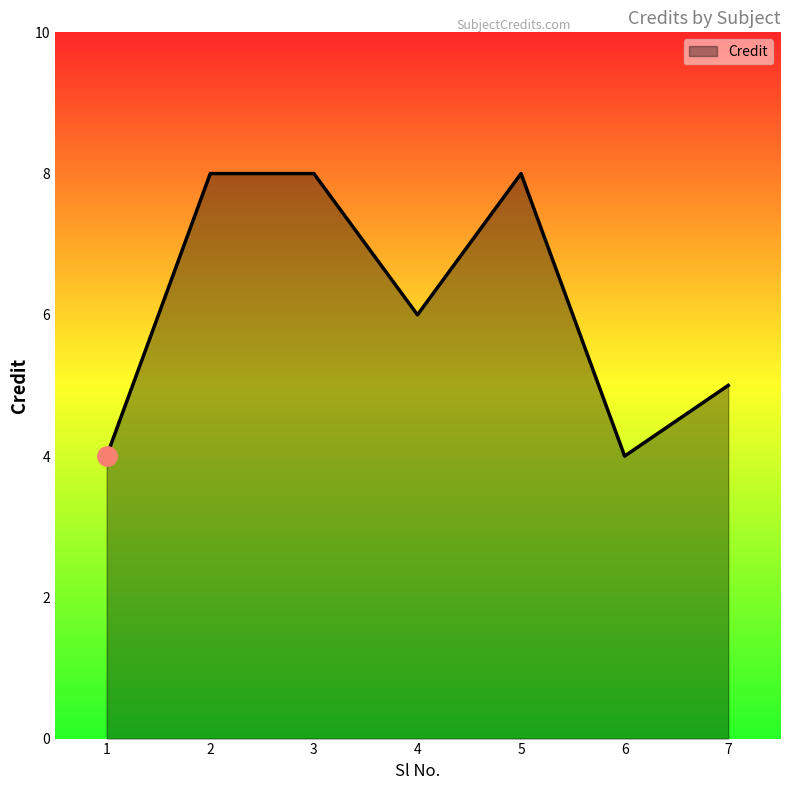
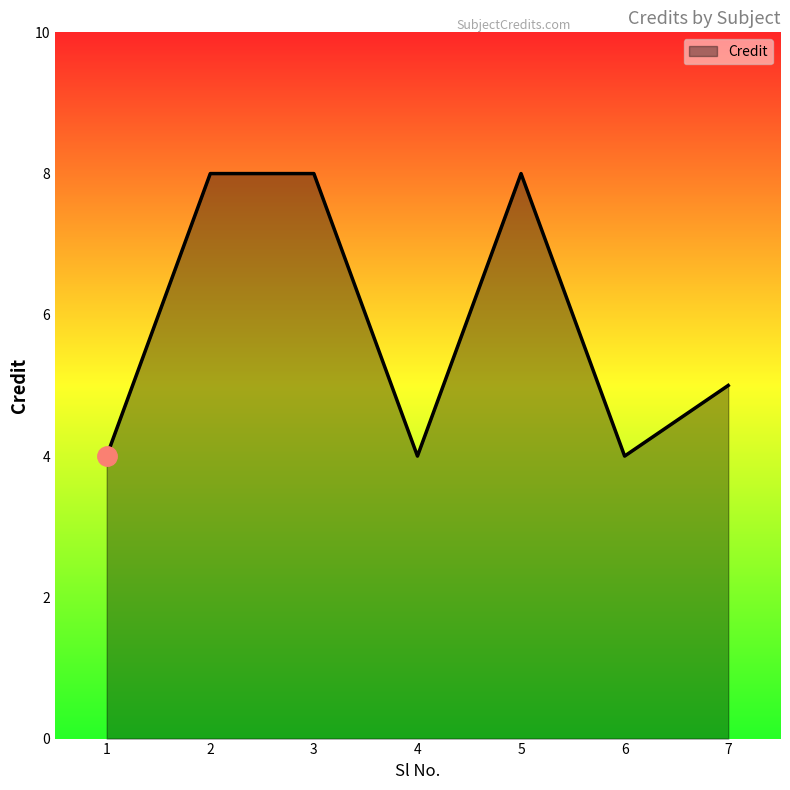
  {
    "Credit": {
      "2": 8,
      "3": 8,
-     "4": 6,
+     "4": 4,
      "5": 8,
      "6": 4,
      "7": 5
    }
  }
